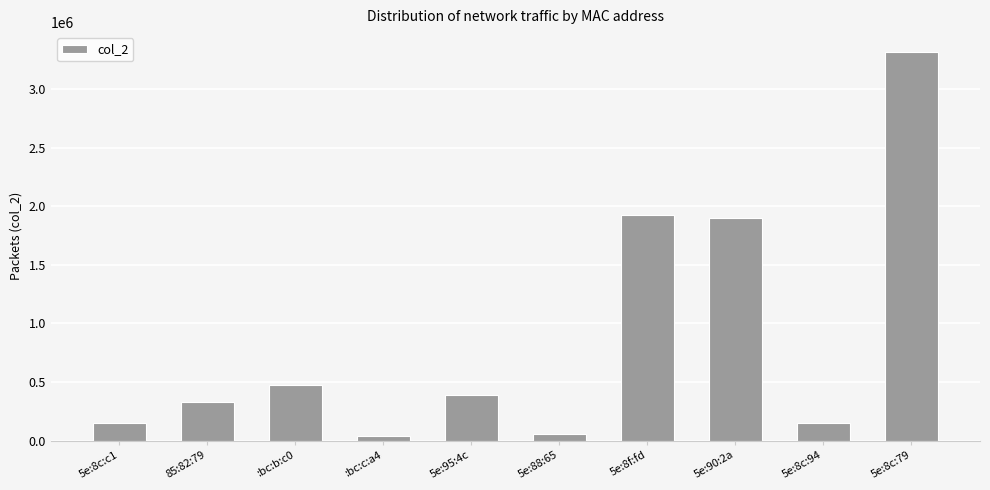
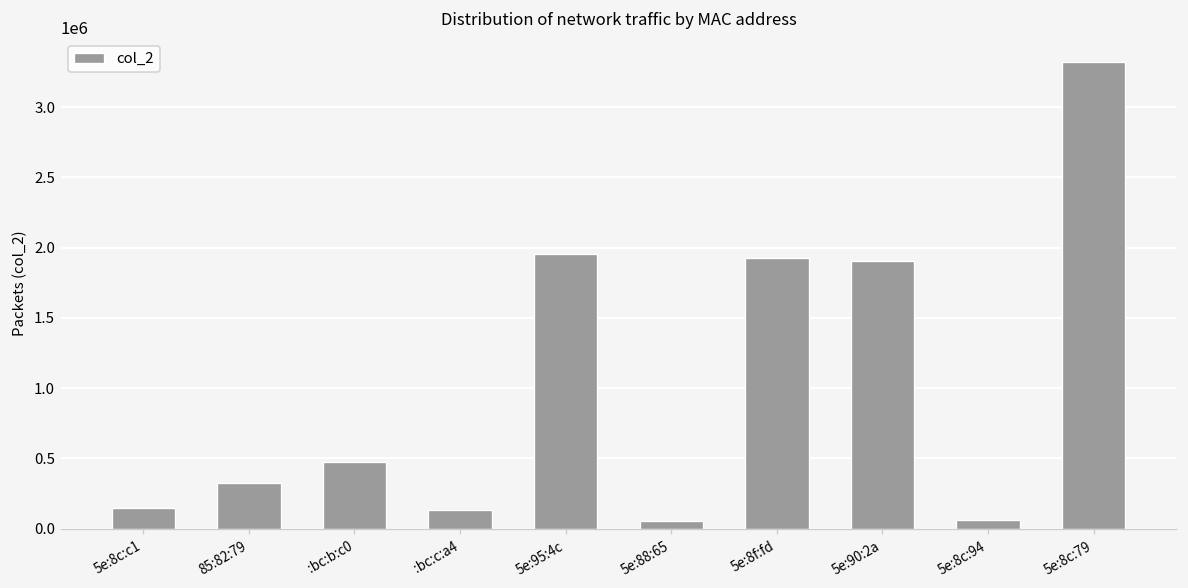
  {
    "5e:8c:c1": 150000,
    "85:82:79": 330000,
    ":bc:b:c0": 480000,
-   ":bc:c:a4": 40000,
-   "5e:95:4c": 390000,
+   ":bc:c:a4": 130000,
+   "5e:95:4c": 1960000,
    "5e:88:65": 60000,
    "5e:8f:fd": 1930000,
    "5e:90:2a": 1900000,
-   "5e:8c:94": 150000,
+   "5e:8c:94": 60000,
    "5e:8c:79": 3320000
  }
